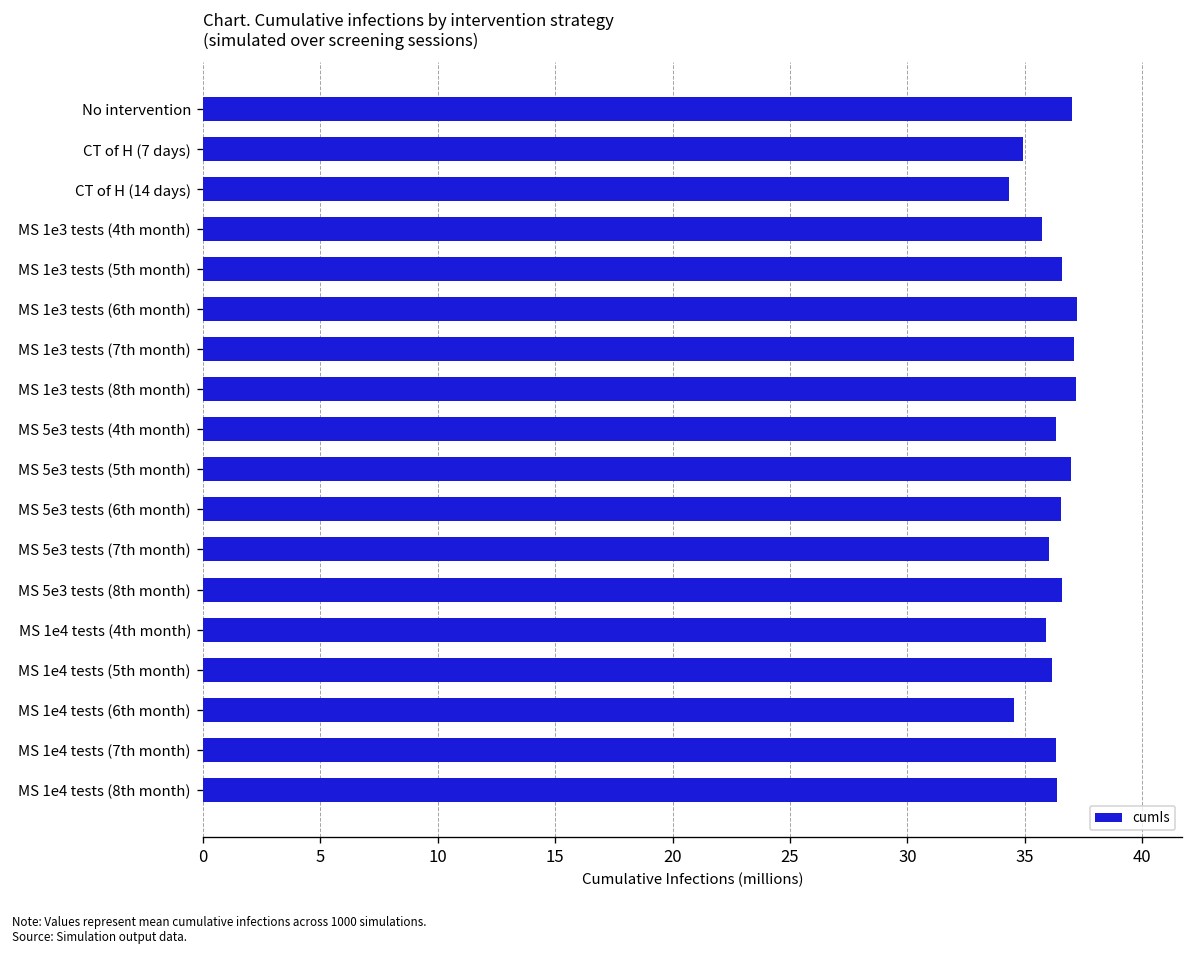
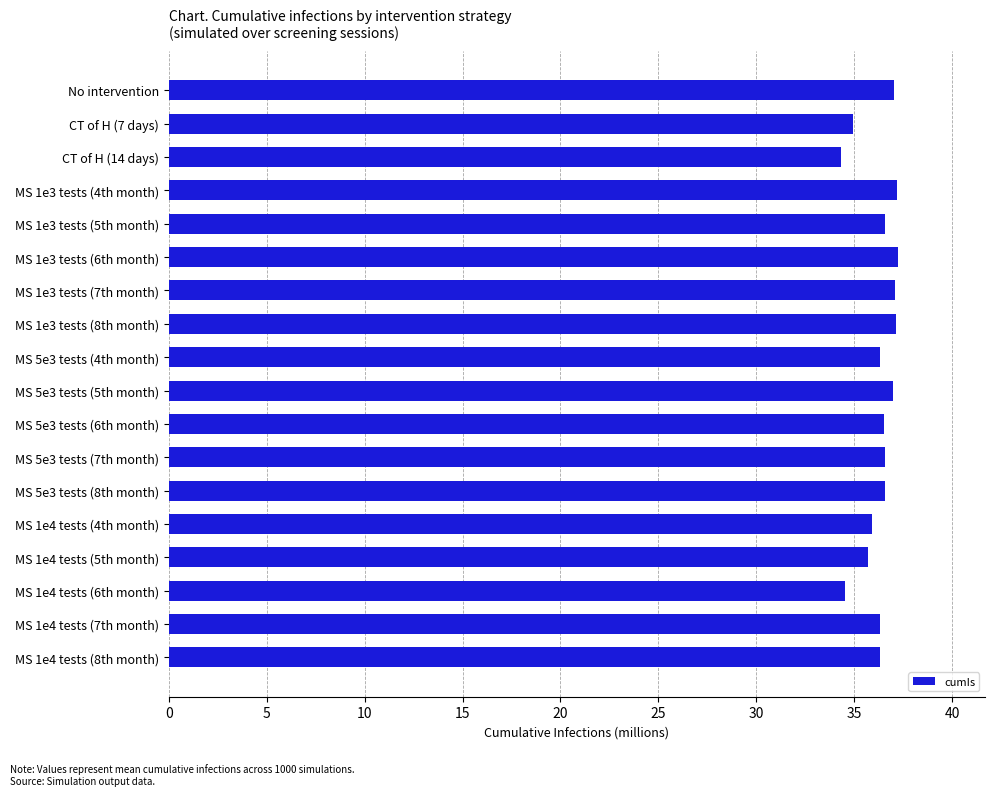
  {
    "No intervention": 37.0,
    "CT of H (7 days)": 34.9,
    "CT of H (14 days)": 34.3,
-   "MS 1e3 tests (4th month)": 35.7,
+   "MS 1e3 tests (4th month)": 37.2,
    "MS 1e3 tests (5th month)": 36.6,
    "MS 1e3 tests (6th month)": 37.2,
    "MS 1e3 tests (7th month)": 37.1,
    "MS 1e3 tests (8th month)": 37.2,
    "MS 5e3 tests (4th month)": 36.3,
    "MS 5e3 tests (5th month)": 37.0,
    "MS 5e3 tests (6th month)": 36.5,
-   "MS 5e3 tests (7th month)": 36.0,
+   "MS 5e3 tests (7th month)": 36.6,
    "MS 5e3 tests (8th month)": 36.6,
    "MS 1e4 tests (4th month)": 35.9,
-   "MS 1e4 tests (5th month)": 36.1,
+   "MS 1e4 tests (5th month)": 35.7,
    "MS 1e4 tests (6th month)": 34.5,
    "MS 1e4 tests (7th month)": 36.3,
    "MS 1e4 tests (8th month)": 36.3
  }
